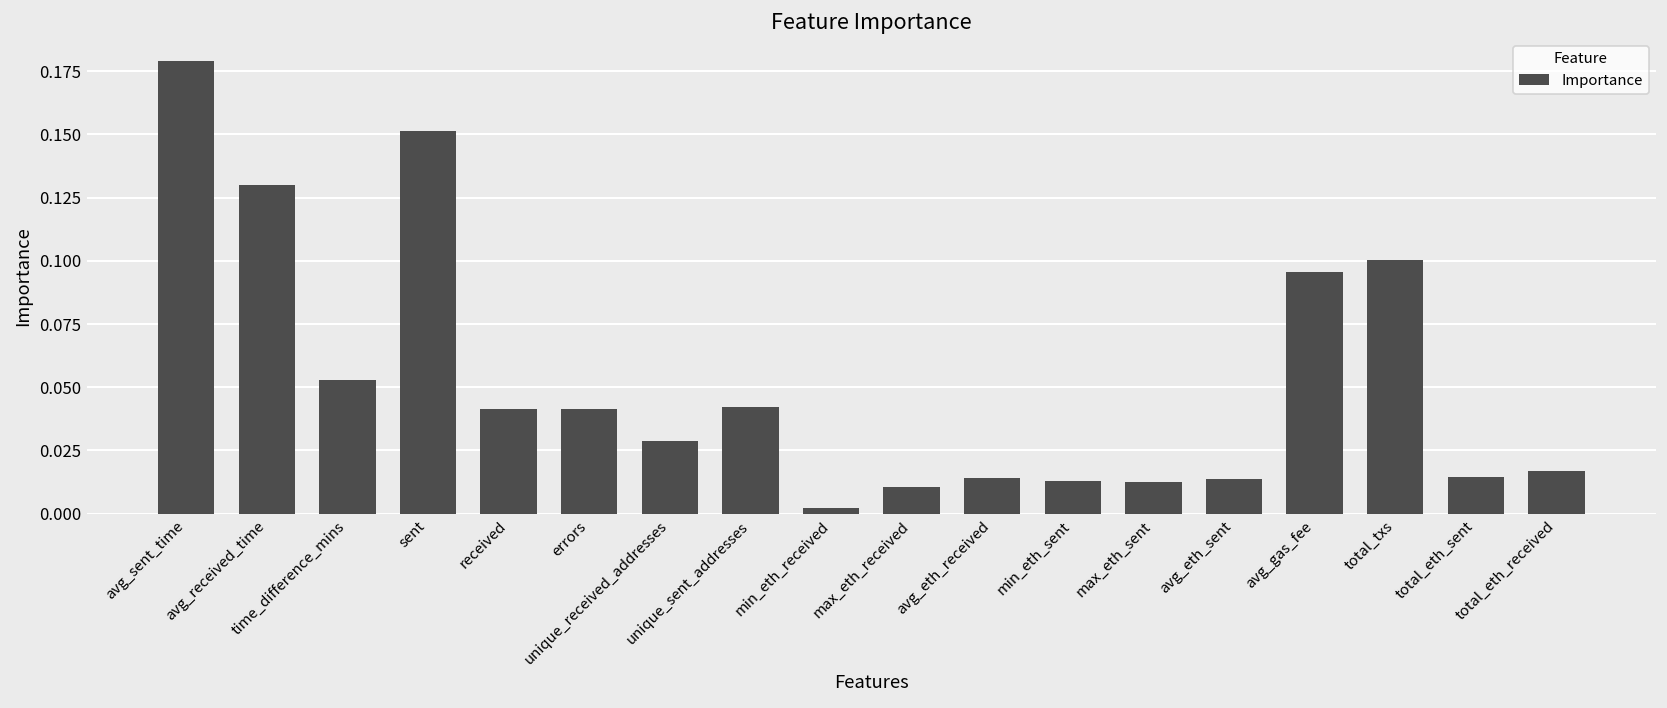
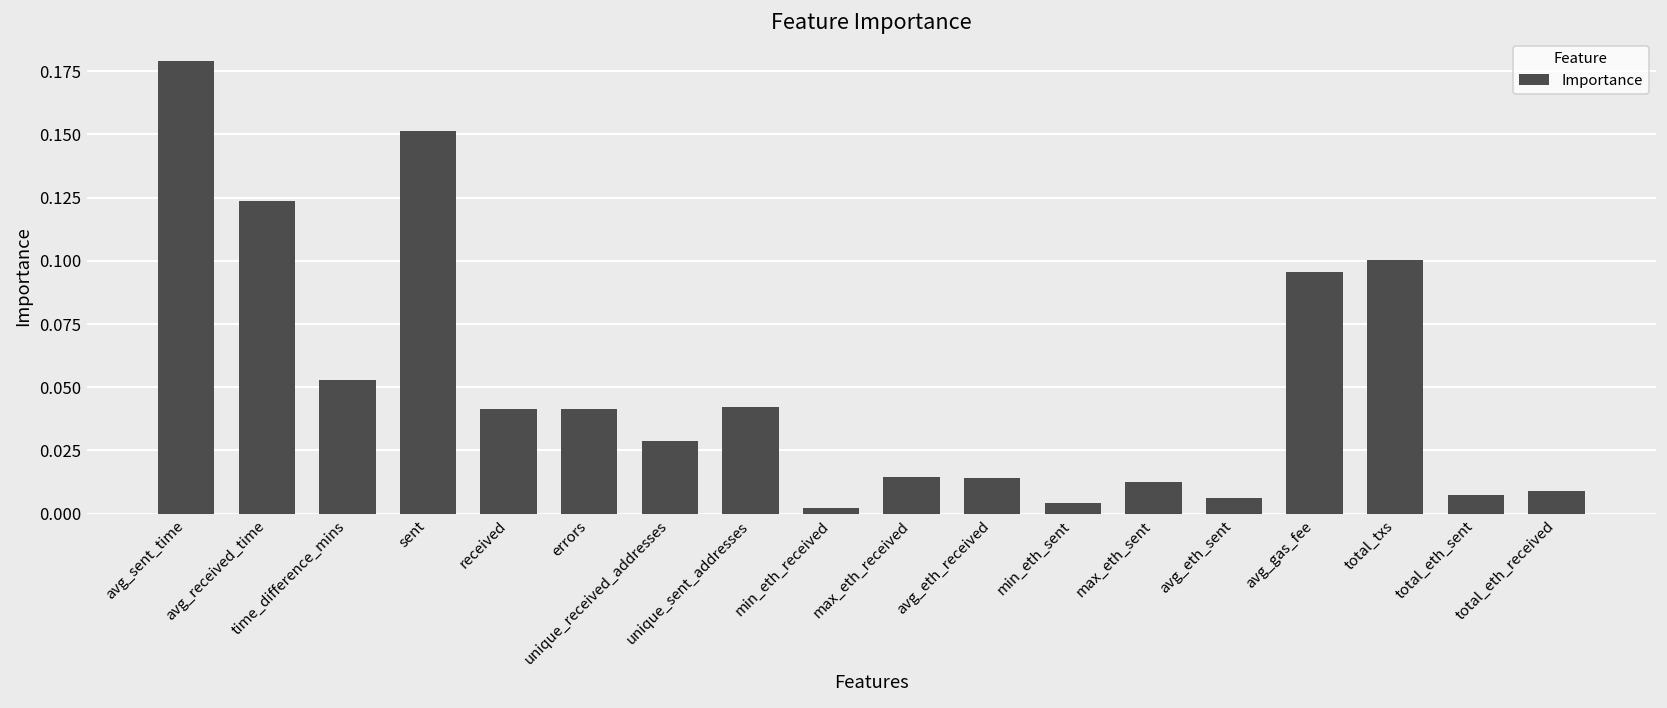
  {
    "avg_sent_time": 0.179,
-   "avg_received_time": 0.130,
+   "avg_received_time": 0.124,
    "time_difference_mins": 0.053,
    "sent": 0.151,
    "received": 0.042,
    "errors": 0.041,
    "unique_received_addresses": 0.029,
    "unique_sent_addresses": 0.042,
    "min_eth_received": 0.002,
-   "max_eth_received": 0.010,
+   "max_eth_received": 0.014,
    "avg_eth_received": 0.014,
-   "min_eth_sent": 0.013,
+   "min_eth_sent": 0.004,
    "max_eth_sent": 0.012,
-   "avg_eth_sent": 0.014,
+   "avg_eth_sent": 0.006,
    "avg_gas_fee": 0.095,
    "total_txs": 0.100,
-   "total_eth_sent": 0.015,
-   "total_eth_received": 0.017
+   "total_eth_sent": 0.007,
+   "total_eth_received": 0.009
  }
